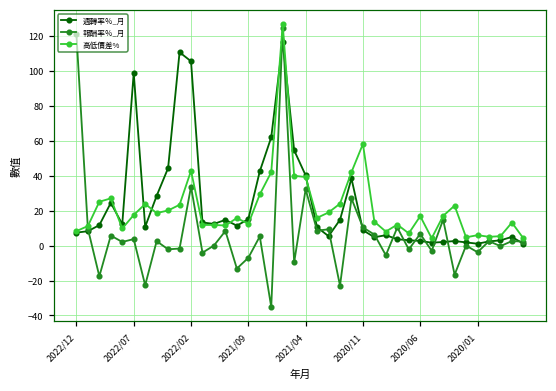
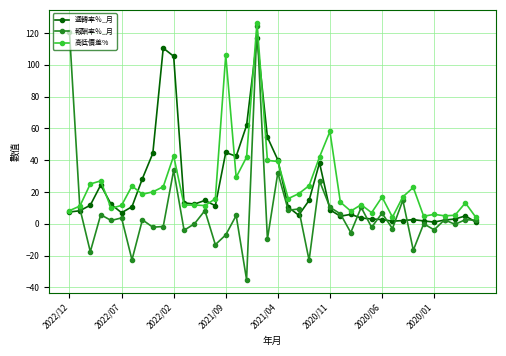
  {
    "週轉率％_月": {
-     "2022/07": 99,
+     "2022/07": 7,
      "2022/02": 105,
-     "2021/09": 15,
+     "2021/09": 45,
      "2020/06": 3,
      "2020/01": 1
    },
    "報酬率％_月": {
      "2022/07": 4,
      "2022/02": 34,
      "2021/09": -7,
      "2021/04": 32,
      "2020/06": 7,
      "2020/01": -4
    },
    "高低價差%": {
-     "2022/07": 17,
+     "2022/07": 12,
      "2022/02": 43,
-     "2021/09": 12,
+     "2021/09": 106,
      "2020/11": 58,
      "2020/06": 17,
      "2020/01": 6
    }
  }
